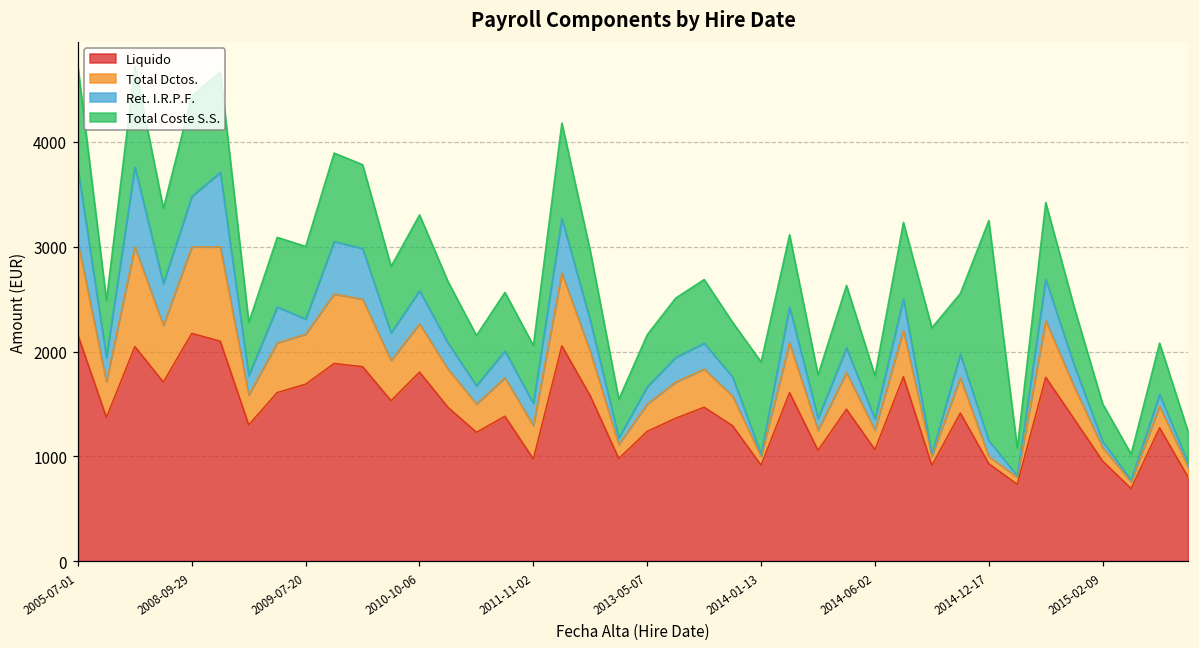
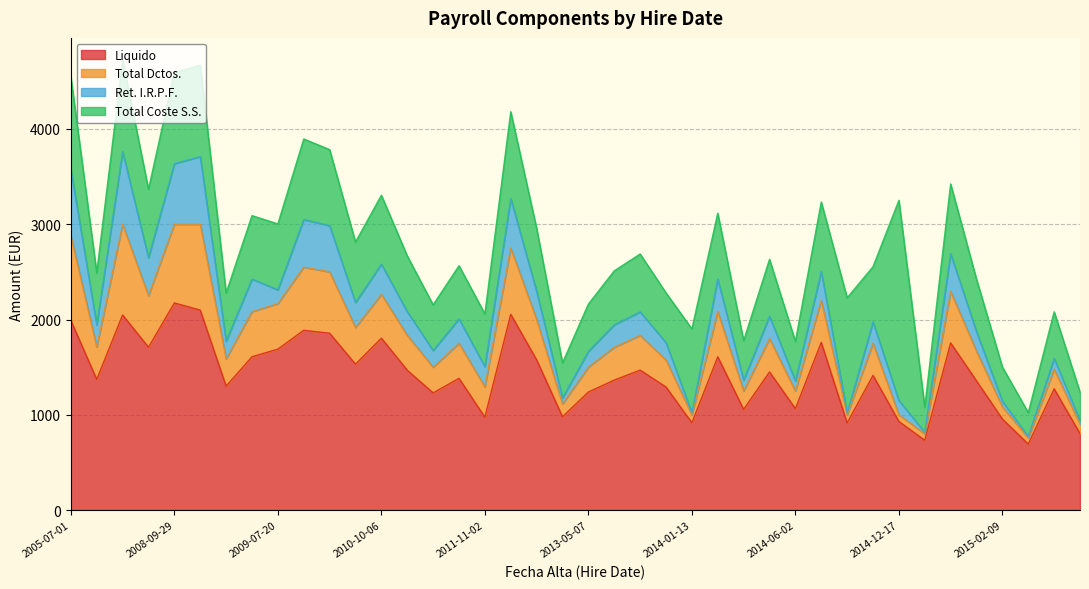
  {
    "Liquido": {
-     "2005-07-01": 2200,
+     "2005-07-01": 2000,
      "2008-09-29": 2200,
      "2009-07-20": 1700,
      "2010-10-06": 1800,
      "2011-11-02": 1000,
      "2013-05-07": 1200,
      "2014-01-13": 900,
      "2014-12-17": 900
    },
    "Total Dctos.": {
      "2005-07-01": 900,
      "2008-09-29": 800,
      "2009-07-20": 500,
      "2010-10-06": 500,
      "2011-11-02": 300,
      "2013-05-07": 300,
      "2014-12-17": 100
    },
    "Ret. I.R.P.F.": {
      "2005-07-01": 700,
-     "2008-09-29": 500,
+     "2008-09-29": 600,
      "2009-07-20": 100,
      "2010-10-06": 300,
      "2011-11-02": 200,
      "2013-05-07": 200,
      "2014-12-17": 100
    },
    "Total Coste S.S.": {
      "2005-07-01": 1000,
      "2009-07-20": 700,
      "2010-10-06": 700,
      "2011-11-02": 600,
      "2013-05-07": 500,
      "2014-01-13": 900,
      "2014-12-17": 2100
    }
  }
